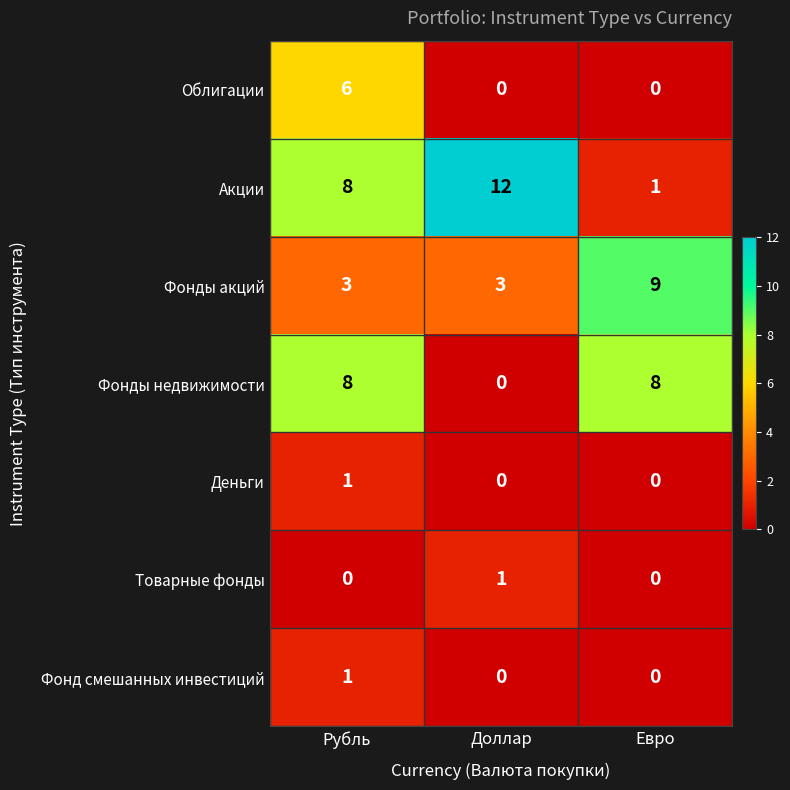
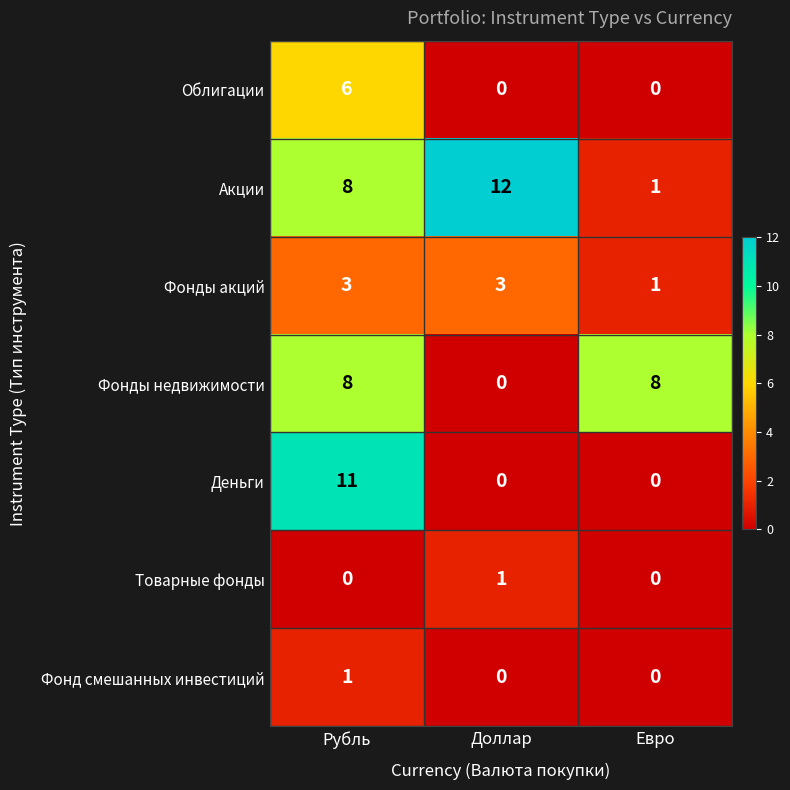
  {
    "Облигации": {
      "Рубль": 6,
      "Доллар": 0,
      "Евро": 0
    },
    "Акции": {
      "Рубль": 8,
      "Доллар": 12,
      "Евро": 1
    },
    "Фонды акций": {
      "Рубль": 3,
      "Доллар": 3,
-     "Евро": 9
+     "Евро": 1
    },
    "Фонды недвижимости": {
      "Рубль": 8,
      "Доллар": 0,
      "Евро": 8
    },
    "Деньги": {
-     "Рубль": 1,
+     "Рубль": 11,
      "Доллар": 0,
      "Евро": 0
    },
    "Товарные фонды": {
      "Рубль": 0,
      "Доллар": 1,
      "Евро": 0
    },
    "Фонд смешанных инвестиций": {
      "Рубль": 1,
      "Доллар": 0,
      "Евро": 0
    }
  }
